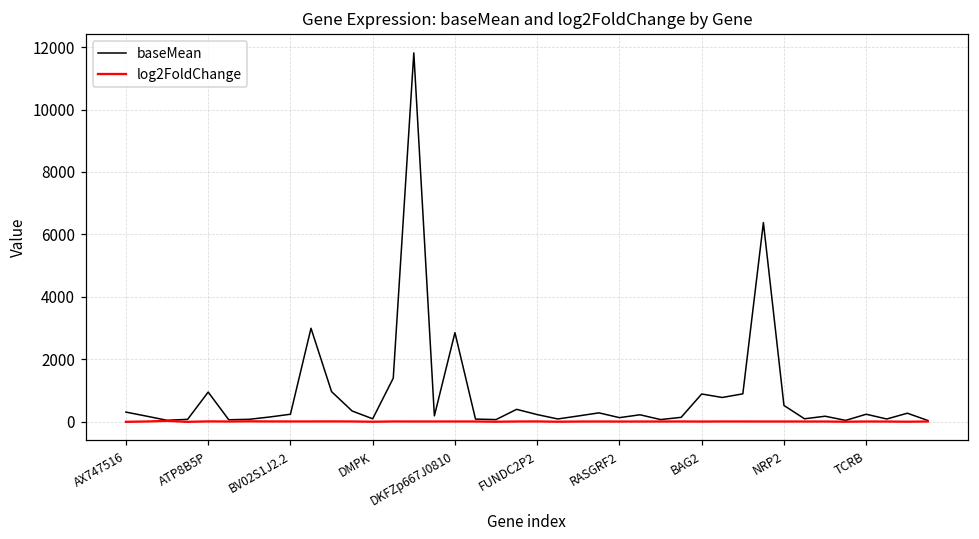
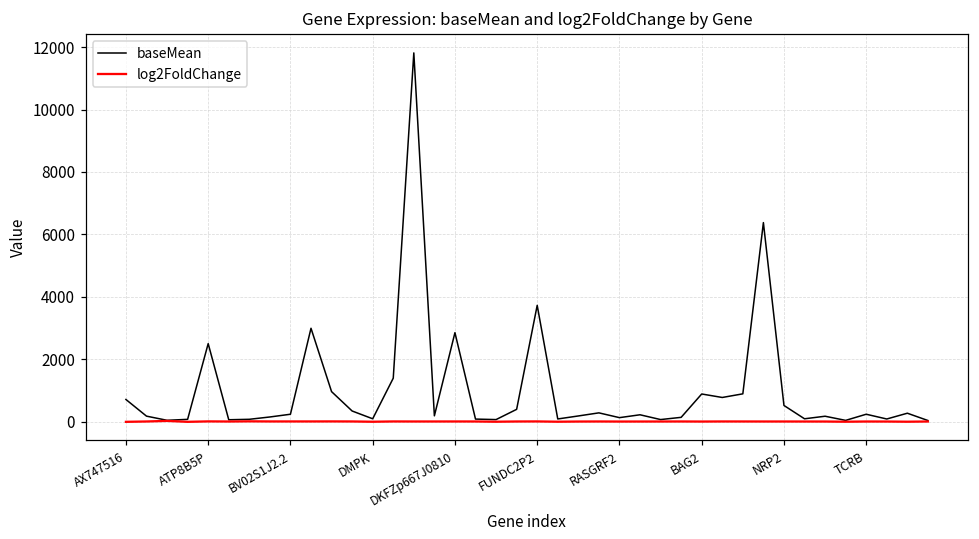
  {
    "baseMean": {
-     "AX747516": 300,
-     "ATP8B5P": 900,
+     "AX747516": 700,
+     "ATP8B5P": 2500,
      "BV02S1J2.2": 200,
      "DMPK": 100,
      "DKFZp667J0810": 2900,
-     "FUNDC2P2": 200,
+     "FUNDC2P2": 3700,
      "RASGRF2": 100,
      "BAG2": 900,
      "NRP2": 500,
      "TCRB": 200
    },
    "log2FoldChange": {
      "AX747516": 0,
      "ATP8B5P": 0,
      "BV02S1J2.2": 0,
      "DMPK": 0,
      "DKFZp667J0810": 0,
      "FUNDC2P2": 0,
      "RASGRF2": 0,
      "BAG2": 0,
      "NRP2": 0,
      "TCRB": 0
    }
  }
